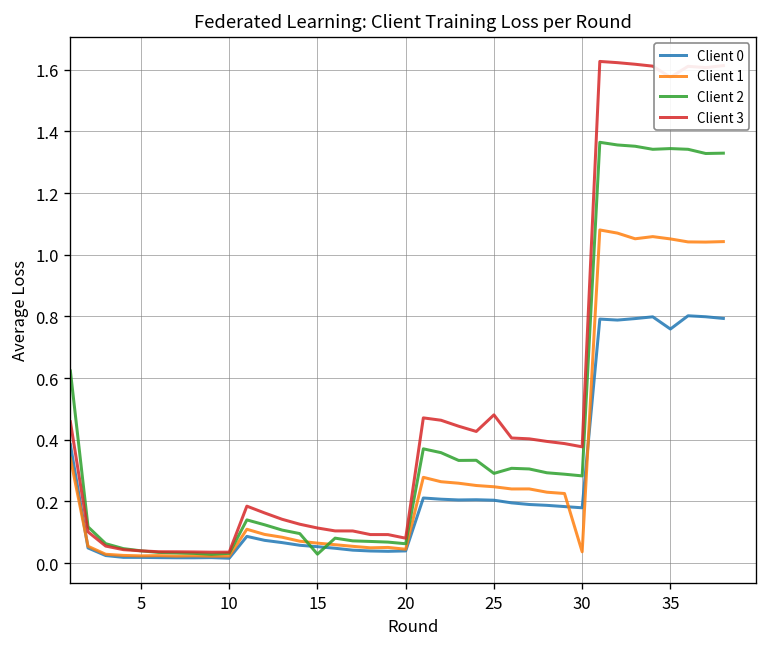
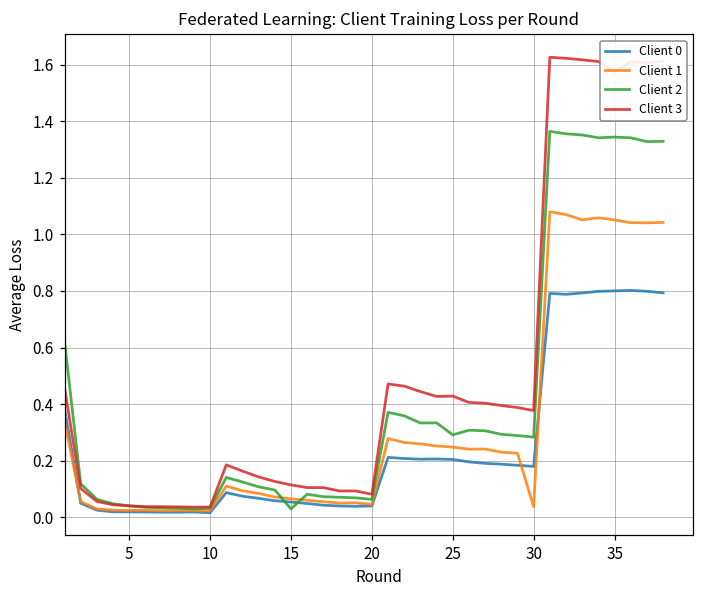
  {
    "Client 0": {
      "15": 0.05,
      "25": 0.20,
      "30": 0.18,
-     "35": 0.76
+     "35": 0.80
    },
    "Client 1": {
      "15": 0.06,
      "25": 0.25,
      "30": 0.04,
      "35": 1.05
    },
    "Client 2": {
      "15": 0.03,
      "20": 0.06,
      "25": 0.29,
      "30": 0.28,
      "35": 1.34
    },
    "Client 3": {
      "15": 0.11,
      "20": 0.08,
-     "25": 0.48,
+     "25": 0.43,
      "30": 0.38
    }
  }
